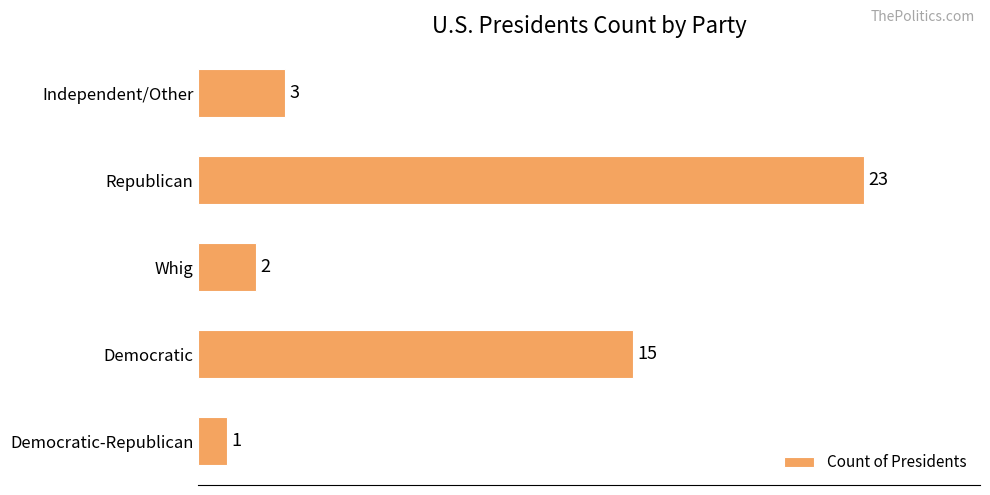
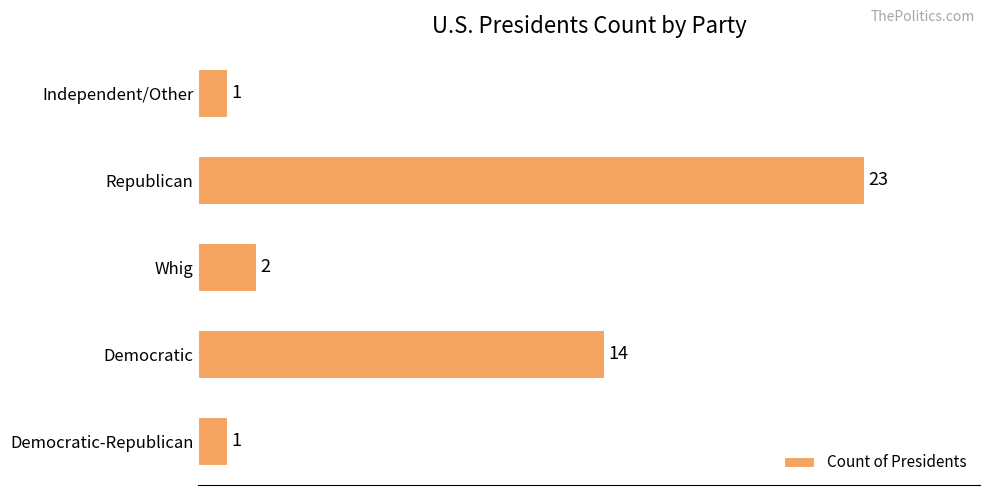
  {
-   "Independent/Other": 3,
+   "Independent/Other": 1,
    "Republican": 23,
    "Whig": 2,
-   "Democratic": 15,
+   "Democratic": 14,
    "Democratic-Republican": 1
  }
